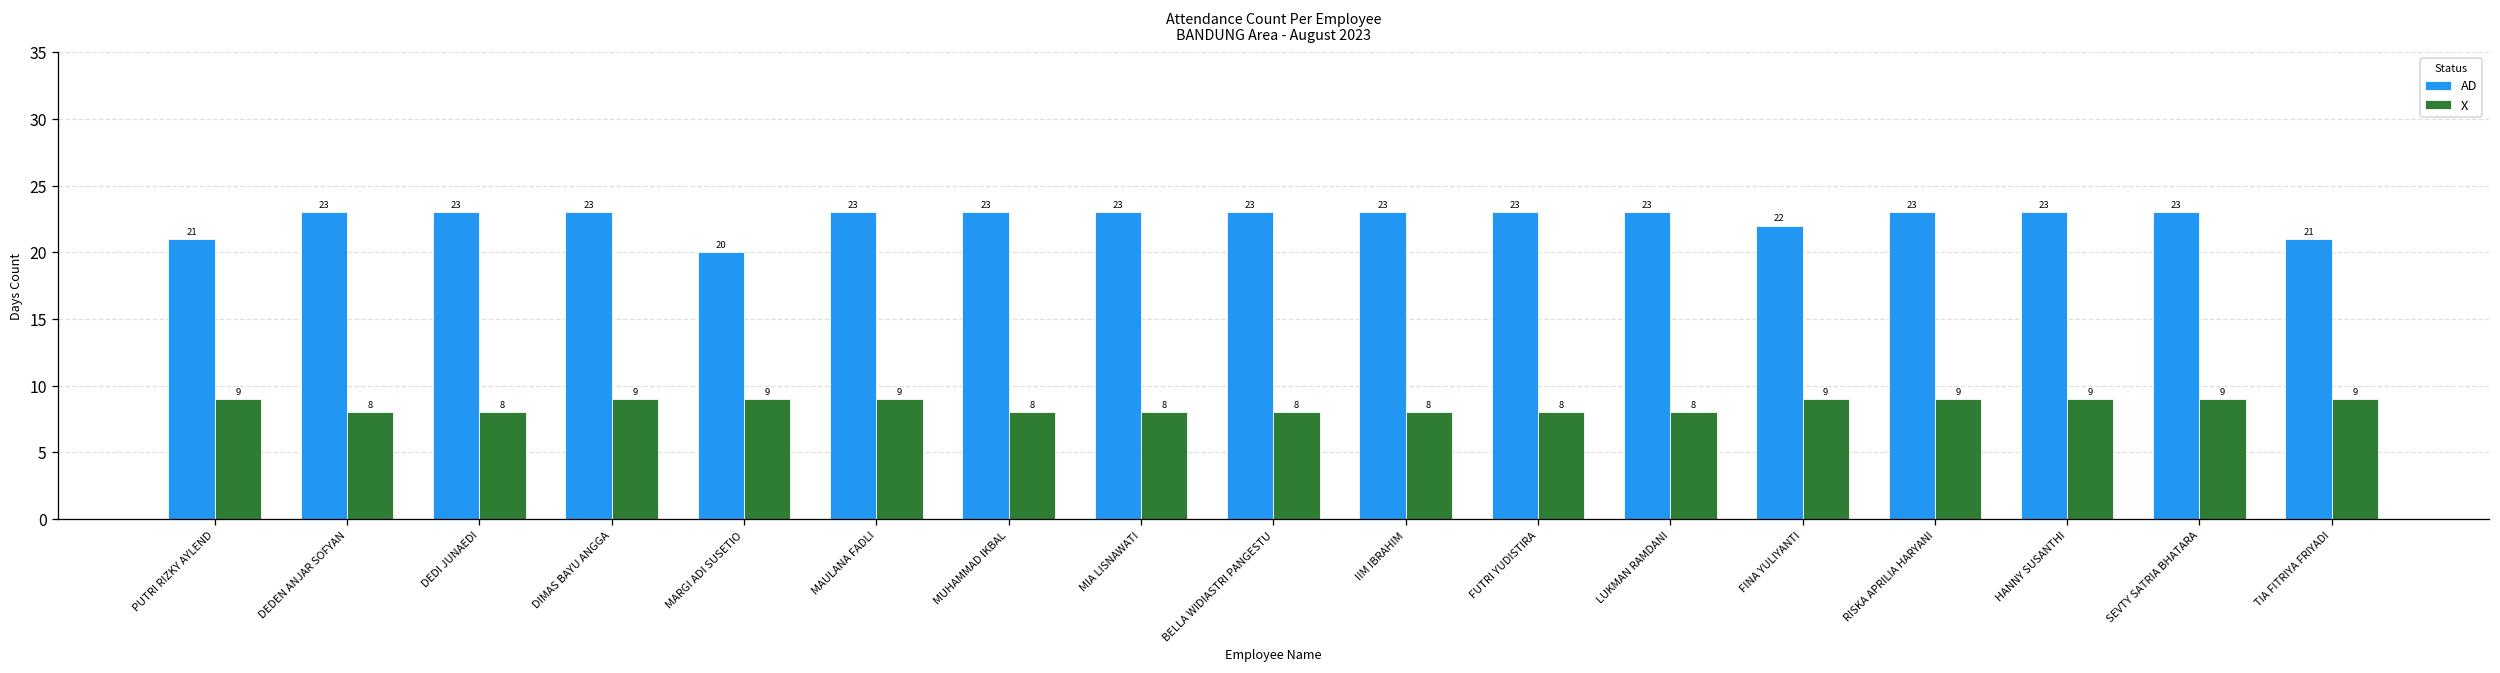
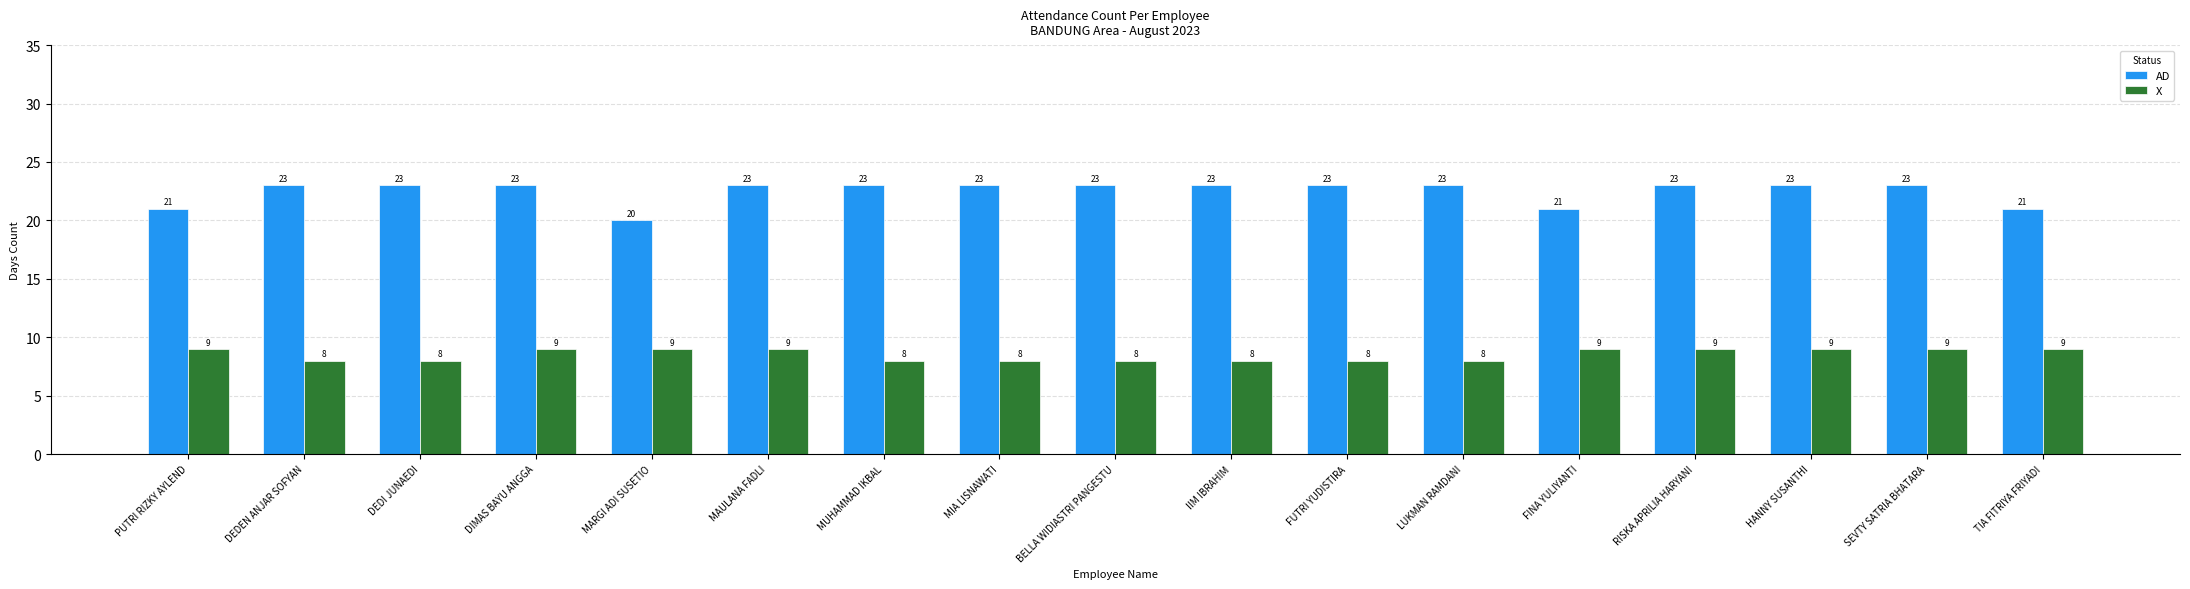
  {
    "AD": {
      "PUTRI RIZKY AYLEND": 21,
      "DEDEN ANJAR SOFYAN": 23,
      "DEDI JUNAEDI": 23,
      "DIMAS BAYU ANGGA": 23,
      "MARGI ADI SUSETIO": 20,
      "MAULANA FADLI": 23,
      "MUHAMMAD IKBAL": 23,
      "MIA LISNAWATI": 23,
      "BELLA WIDIASTRI PANGESTU": 23,
      "IIM IBRAHIM": 23,
      "FUTRI YUDISTIRA": 23,
      "LUKMAN RAMDANI": 23,
-     "FINA YULIYANTI": 22,
+     "FINA YULIYANTI": 21,
      "RISKA APRILIA HARYANI": 23,
      "HANNY SUSANTHI": 23,
      "SEVTY SATRIA BHATARA": 23,
      "TIA FITRIYA FRIYADI": 21
    },
    "X": {
      "PUTRI RIZKY AYLEND": 9,
      "DEDEN ANJAR SOFYAN": 8,
      "DEDI JUNAEDI": 8,
      "DIMAS BAYU ANGGA": 9,
      "MARGI ADI SUSETIO": 9,
      "MAULANA FADLI": 9,
      "MUHAMMAD IKBAL": 8,
      "MIA LISNAWATI": 8,
      "BELLA WIDIASTRI PANGESTU": 8,
      "IIM IBRAHIM": 8,
      "FUTRI YUDISTIRA": 8,
      "LUKMAN RAMDANI": 8,
      "FINA YULIYANTI": 9,
      "RISKA APRILIA HARYANI": 9,
      "HANNY SUSANTHI": 9,
      "SEVTY SATRIA BHATARA": 9,
      "TIA FITRIYA FRIYADI": 9
    }
  }
